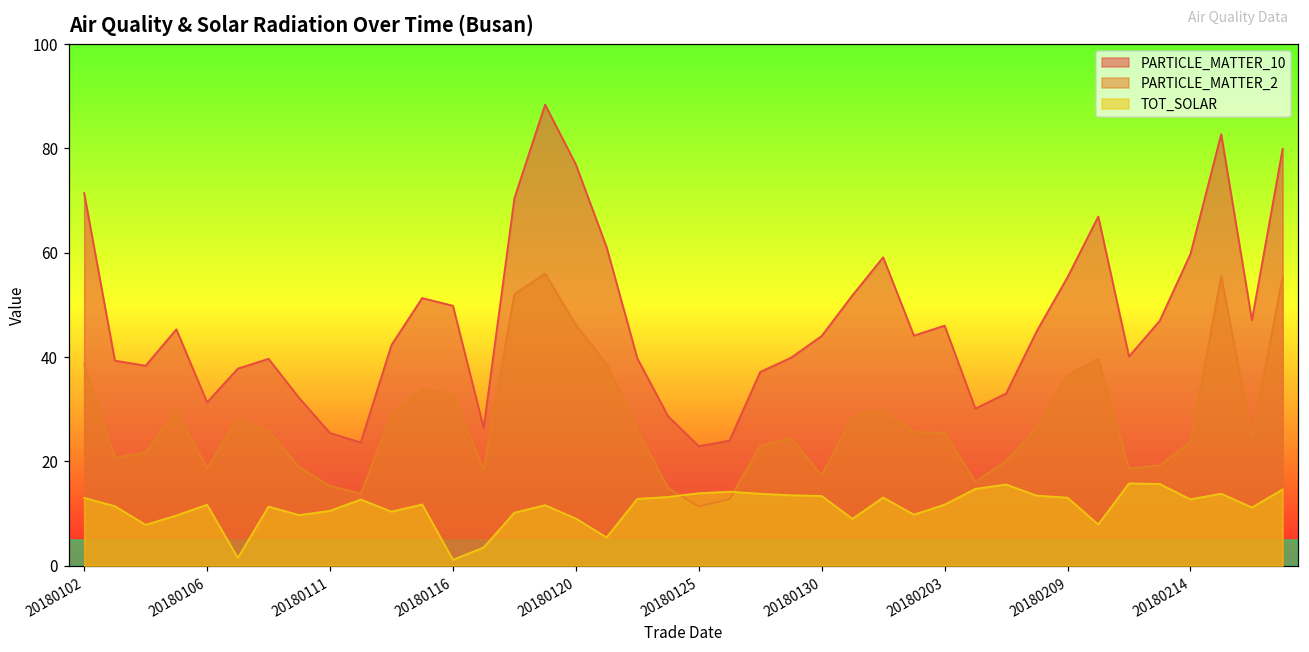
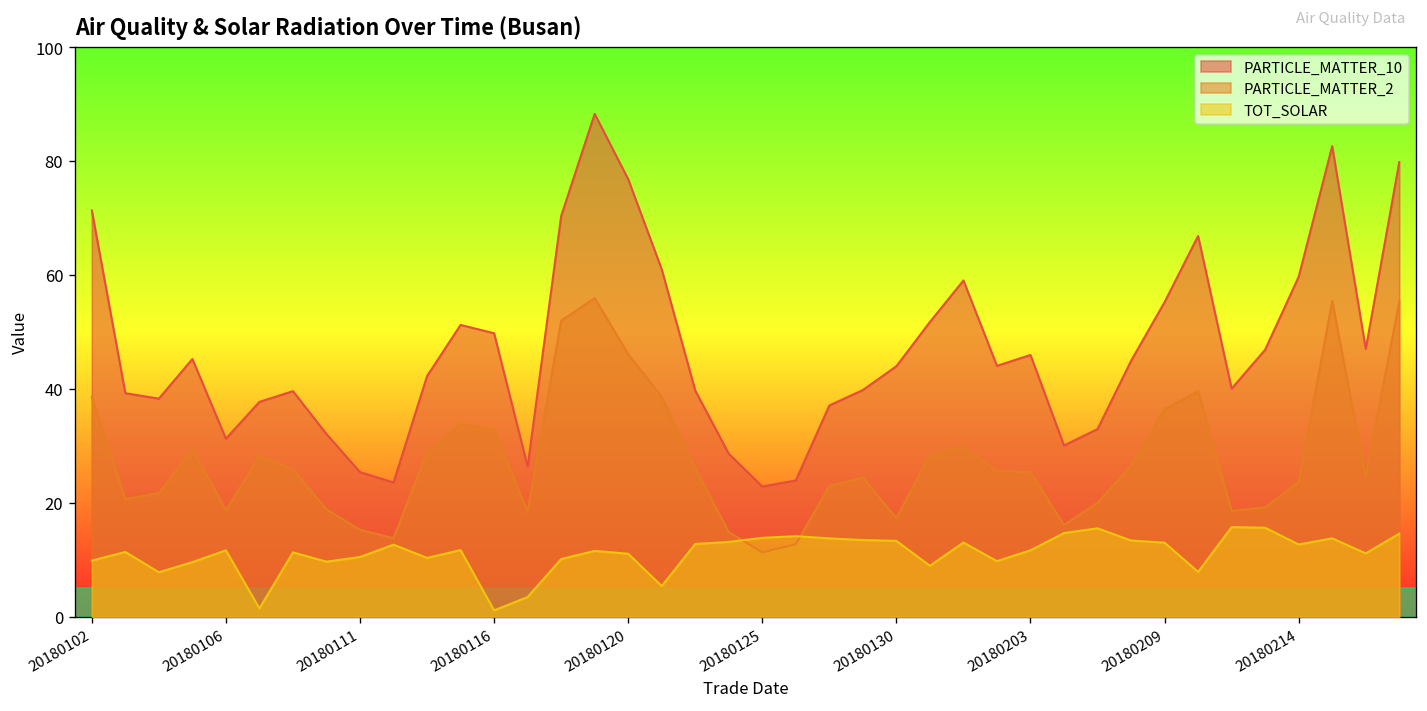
  {
    "TOT_SOLAR": {
-     "20180102": 13,
+     "20180102": 10,
      "20180106": 12,
      "20180111": 11,
-     "20180120": 9,
+     "20180120": 11,
      "20180125": 14,
      "20180130": 13,
      "20180203": 12,
      "20180209": 13,
      "20180214": 13
    }
  }
